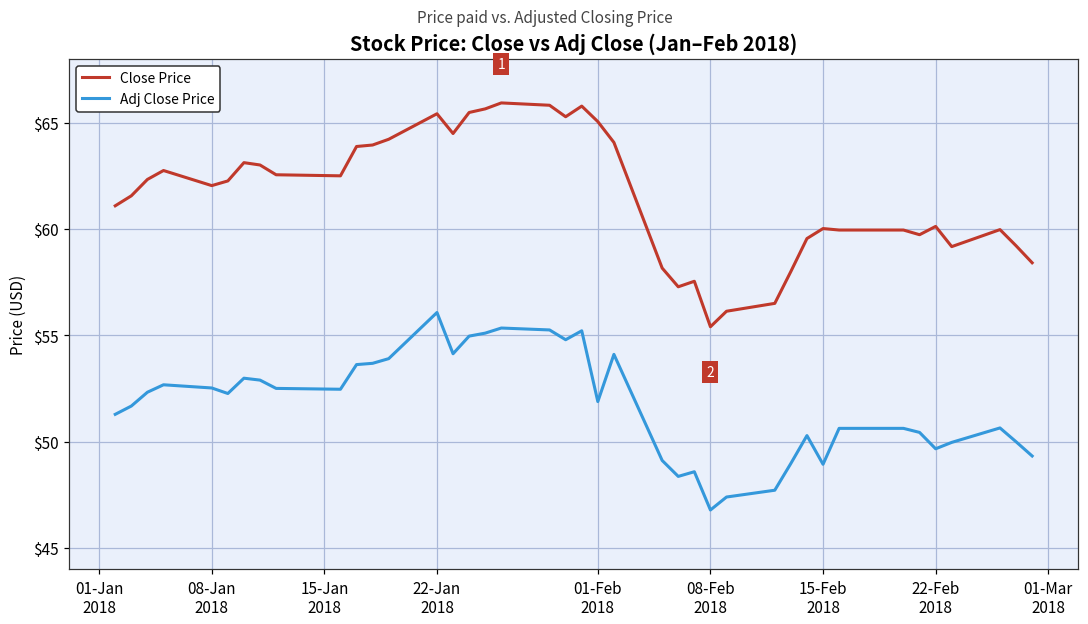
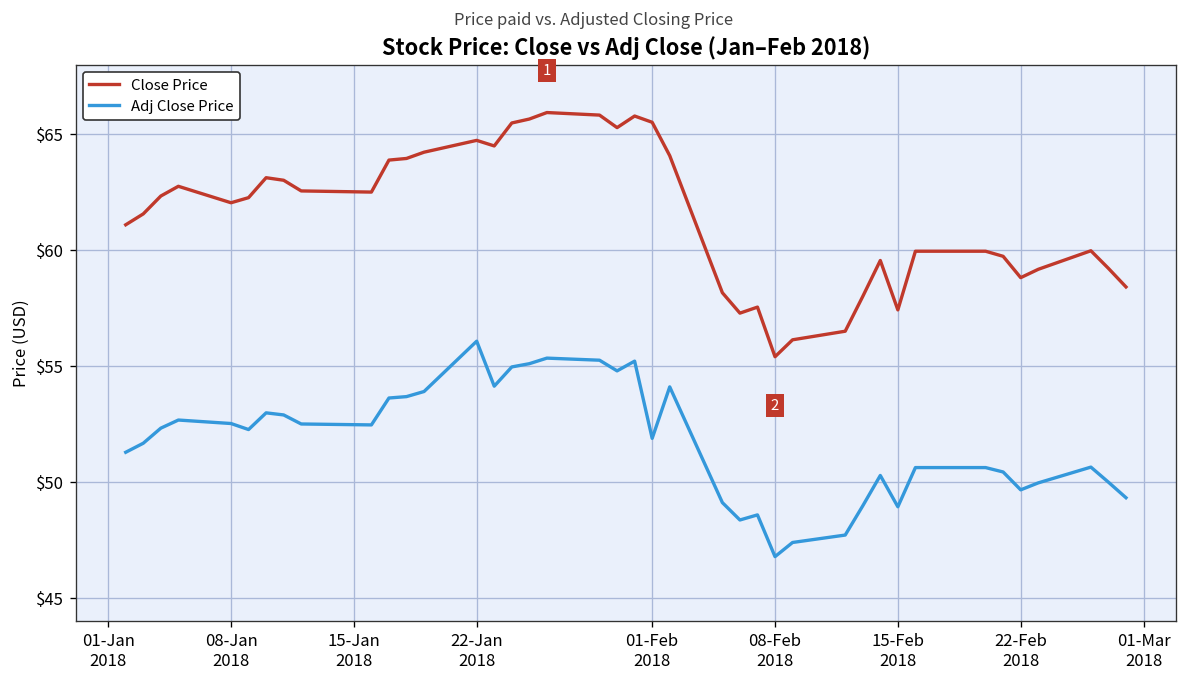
  {
    "Close Price": {
      "08-Jan 2018": "$62.0",
-     "22-Jan 2018": "$65.4",
-     "01-Feb 2018": "$65.1",
+     "22-Jan 2018": "$64.7",
+     "01-Feb 2018": "$65.5",
      "08-Feb 2018": "$55.4",
-     "15-Feb 2018": "$60.0",
-     "22-Feb 2018": "$60.1"
+     "15-Feb 2018": "$57.4",
+     "22-Feb 2018": "$58.8"
    },
    "Adj Close Price": {
      "08-Jan 2018": "$52.5",
      "22-Jan 2018": "$56.1",
      "01-Feb 2018": "$51.9",
      "08-Feb 2018": "$46.8",
      "15-Feb 2018": "$48.9",
      "22-Feb 2018": "$49.7"
    }
  }
